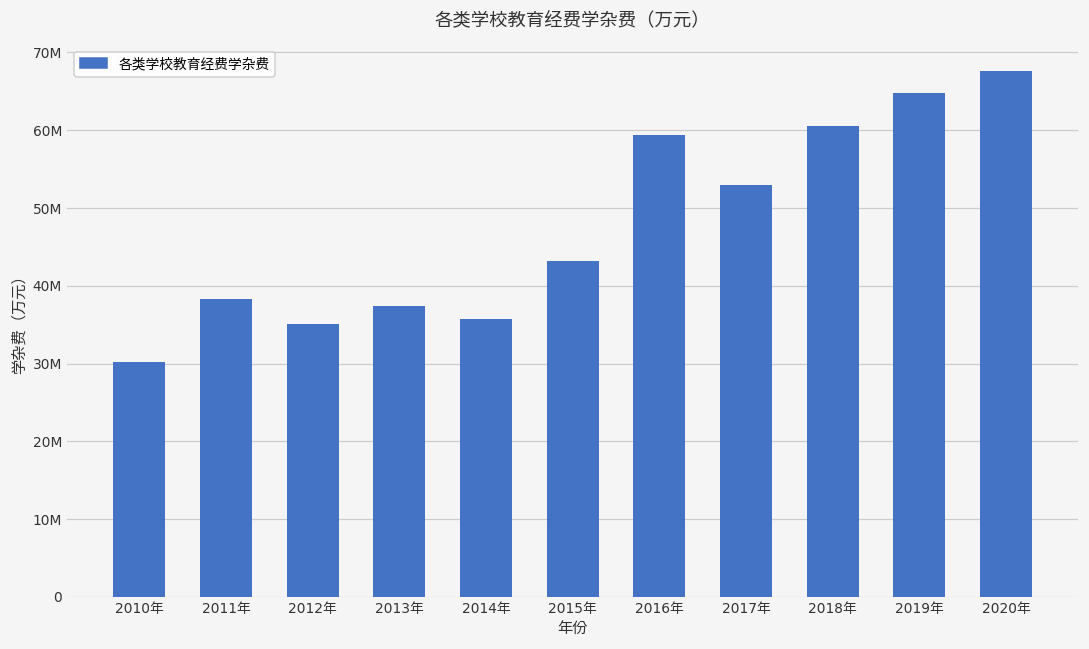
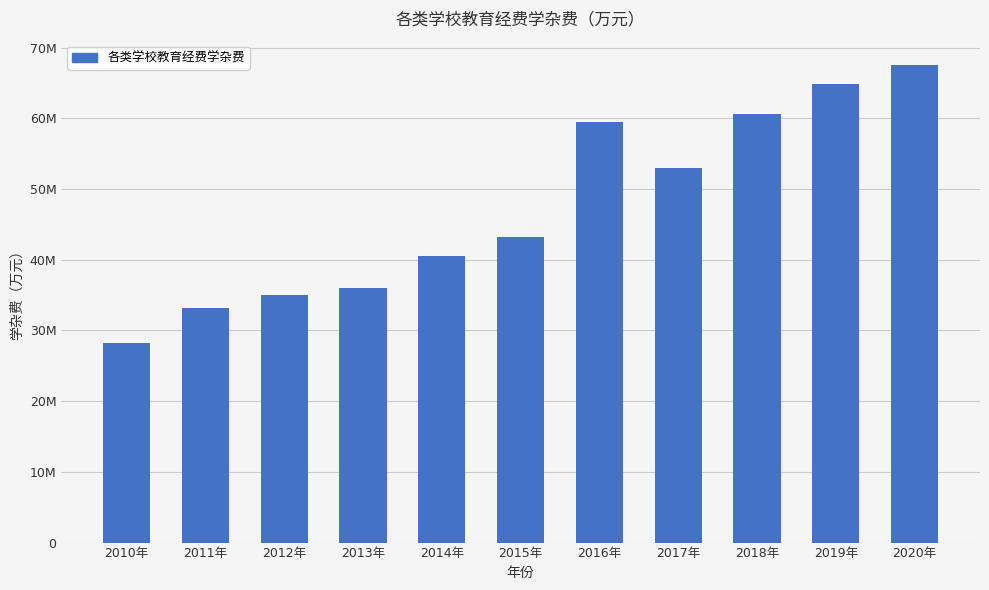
  {
-   "2010年": 30000000,
-   "2011年": 38000000,
+   "2010年": 28000000,
+   "2011年": 33000000,
    "2012年": 35000000,
-   "2013年": 37000000,
-   "2014年": 36000000,
+   "2013年": 36000000,
+   "2014年": 41000000,
    "2015年": 43000000,
    "2016年": 59000000,
    "2017年": 53000000,
    "2018年": 61000000,
    "2019年": 65000000,
    "2020年": 68000000
  }
